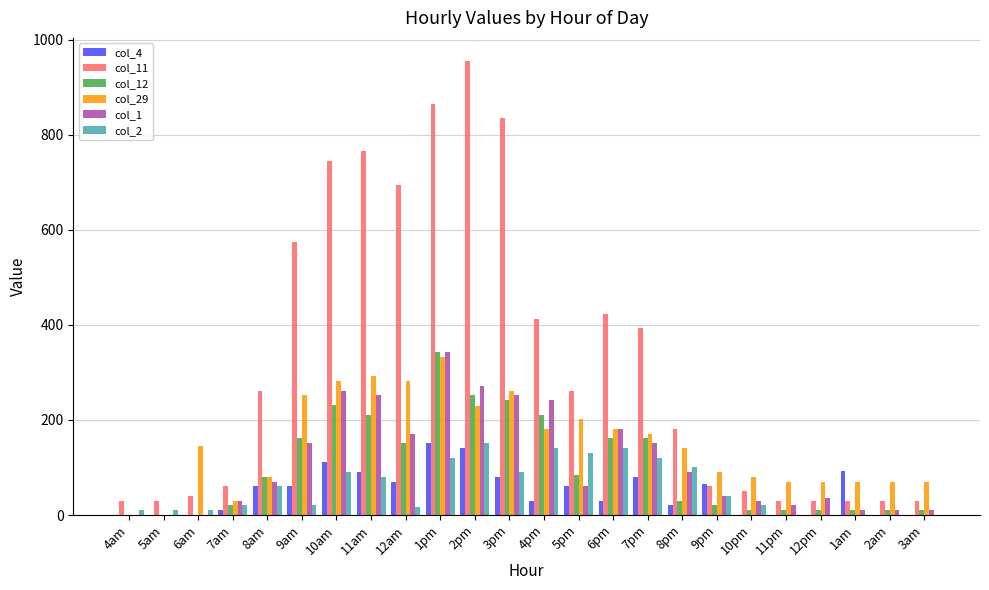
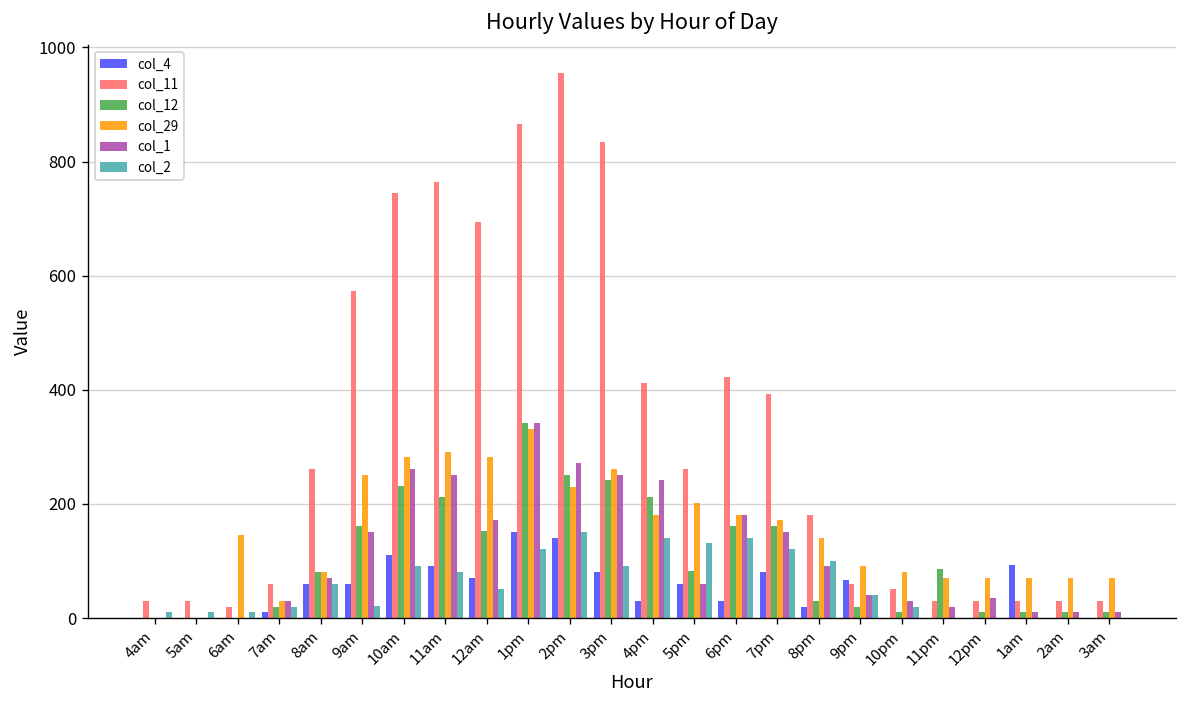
  {
    "col_4": {
      "4am": 0,
      "5am": 0,
      "6am": 0,
      "7am": 10,
      "8am": 60,
      "9am": 60,
      "10am": 110,
      "11am": 90,
      "12am": 70,
      "1pm": 150,
      "2pm": 140,
      "3pm": 80,
      "4pm": 30,
      "5pm": 60,
      "6pm": 30,
      "7pm": 80,
      "8pm": 20,
      "9pm": 70,
      "10pm": 0,
      "11pm": 0,
      "12pm": 0,
      "1am": 90,
      "2am": 0,
      "3am": 0
    },
    "col_11": {
      "4am": 30,
      "5am": 30,
-     "6am": 40,
+     "6am": 20,
      "7am": 60,
      "8am": 260,
      "9am": 570,
      "10am": 740,
      "11am": 760,
      "12am": 690,
      "1pm": 870,
      "2pm": 960,
      "3pm": 830,
      "4pm": 410,
      "5pm": 260,
      "6pm": 420,
      "7pm": 390,
      "8pm": 180,
      "9pm": 60,
      "10pm": 50,
      "11pm": 30,
      "12pm": 30,
      "1am": 30,
      "2am": 30,
      "3am": 30
    },
    "col_12": {
      "4am": 0,
      "5am": 0,
      "6am": 0,
      "7am": 20,
      "8am": 80,
      "9am": 160,
      "10am": 230,
      "11am": 210,
      "12am": 150,
      "1pm": 340,
      "2pm": 250,
      "3pm": 240,
      "4pm": 210,
      "5pm": 80,
      "6pm": 160,
      "7pm": 160,
      "8pm": 30,
      "9pm": 20,
      "10pm": 10,
-     "11pm": 10,
+     "11pm": 90,
      "12pm": 10,
      "1am": 10,
      "2am": 10,
      "3am": 10
    },
    "col_29": {
      "4am": 0,
      "5am": 0,
      "6am": 150,
      "7am": 30,
      "8am": 80,
      "9am": 250,
      "10am": 280,
      "11am": 290,
      "12am": 280,
      "1pm": 330,
      "2pm": 230,
      "3pm": 260,
      "4pm": 180,
      "5pm": 200,
      "6pm": 180,
      "7pm": 170,
      "8pm": 140,
      "9pm": 90,
      "10pm": 80,
      "11pm": 70,
      "12pm": 70,
      "1am": 70,
      "2am": 70,
      "3am": 70
    },
    "col_1": {
      "4am": 0,
      "5am": 0,
      "6am": 0,
      "7am": 30,
      "8am": 70,
      "9am": 150,
      "10am": 260,
      "11am": 250,
      "12am": 170,
      "1pm": 340,
      "2pm": 270,
      "3pm": 250,
      "4pm": 240,
      "5pm": 60,
      "6pm": 180,
      "7pm": 150,
      "8pm": 90,
      "9pm": 40,
      "10pm": 30,
      "11pm": 20,
      "12pm": 40,
      "1am": 10,
      "2am": 10,
      "3am": 10
    },
    "col_2": {
      "4am": 10,
      "5am": 10,
      "6am": 10,
      "7am": 20,
      "8am": 60,
      "9am": 20,
      "10am": 90,
      "11am": 80,
-     "12am": 20,
+     "12am": 50,
      "1pm": 120,
      "2pm": 150,
      "3pm": 90,
      "4pm": 140,
      "5pm": 130,
      "6pm": 140,
      "7pm": 120,
      "8pm": 100,
      "9pm": 40,
      "10pm": 20,
      "11pm": 0,
      "12pm": 0,
      "1am": 0,
      "2am": 0,
      "3am": 0
    }
  }
